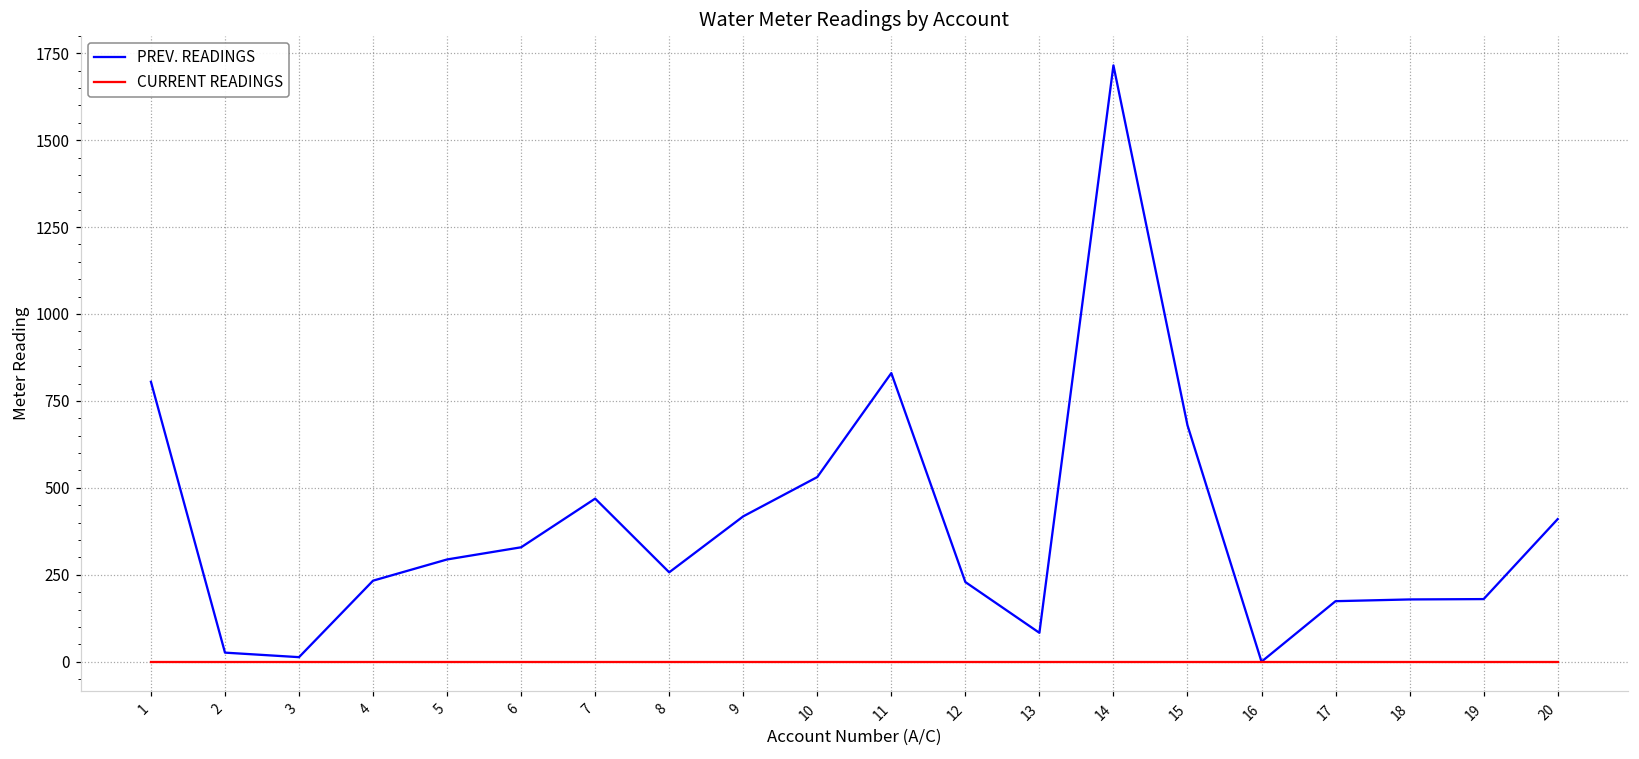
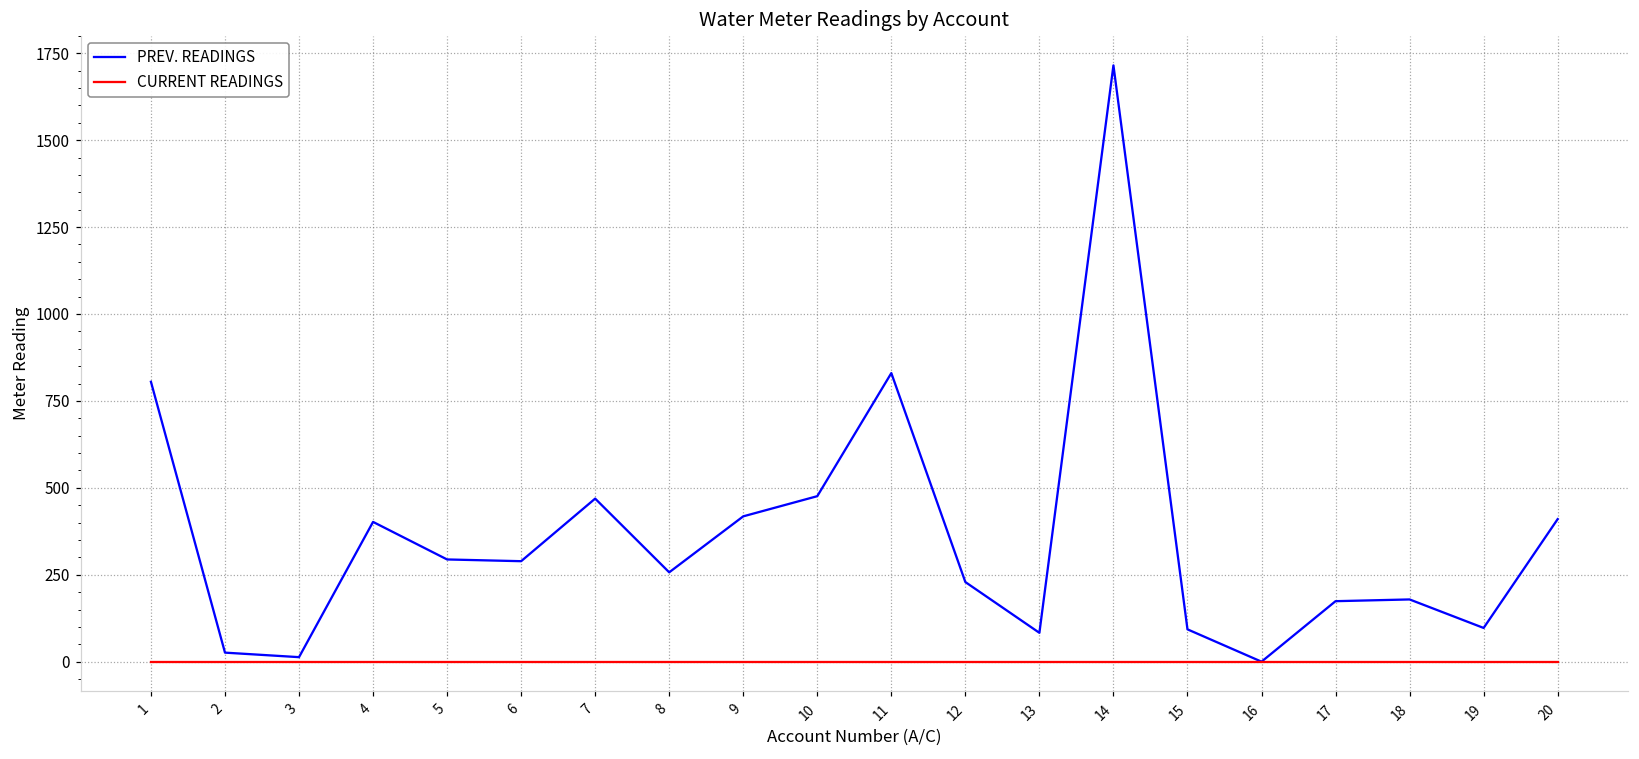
  {
    "PREV. READINGS": {
      "1": 810,
      "2": 30,
      "3": 10,
-     "4": 230,
+     "4": 400,
      "5": 290,
-     "6": 330,
+     "6": 290,
      "7": 470,
      "8": 260,
      "9": 420,
-     "10": 530,
+     "10": 480,
      "11": 830,
      "12": 230,
      "13": 80,
      "14": 1720,
-     "15": 680,
+     "15": 90,
      "17": 170,
      "18": 180,
-     "19": 180,
+     "19": 100,
      "20": 410
    },
    "CURRENT READINGS": {
      "1": 0,
      "2": 0,
      "3": 0,
      "4": 0,
      "5": 0,
      "6": 0,
      "7": 0,
      "8": 0,
      "9": 0,
      "10": 0,
      "11": 0,
      "12": 0,
      "13": 0,
      "14": 0,
      "15": 0,
      "17": 0,
      "18": 0,
      "19": 0,
      "20": 0
    }
  }
